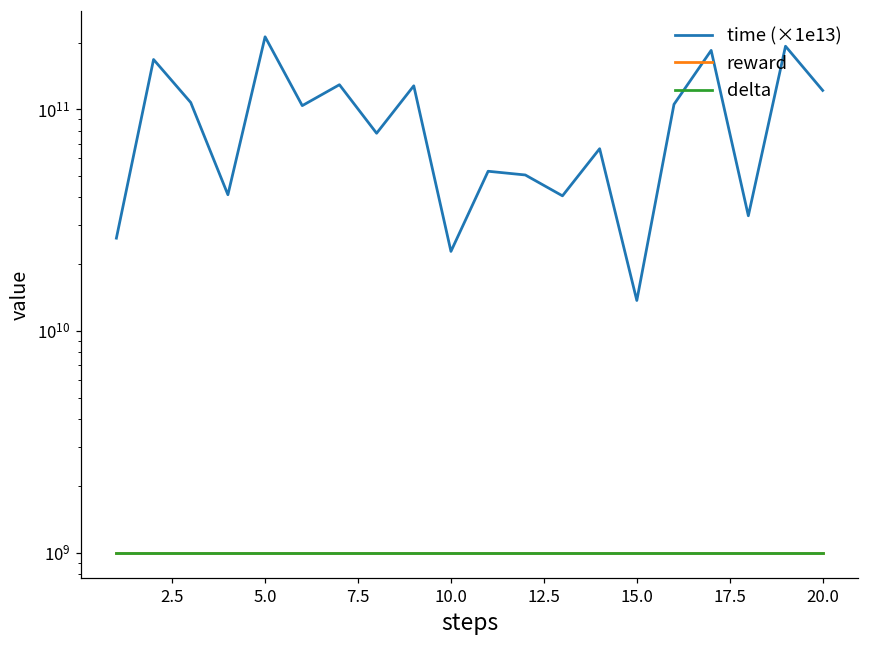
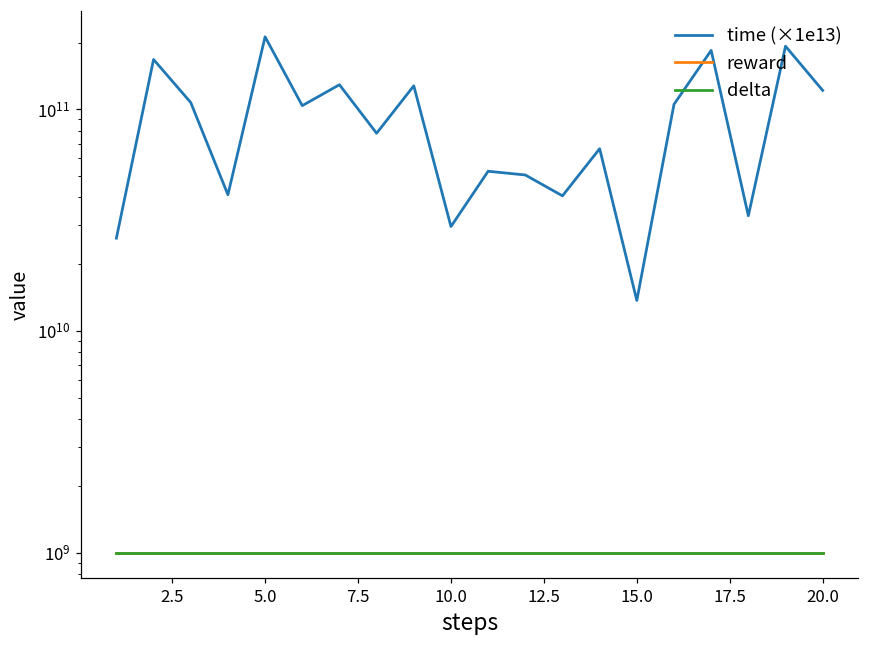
  {
    "time (×1e13)": {
      "5.0": 210000000000,
-     "10.0": 23000000000,
+     "10.0": 30000000000,
      "15.0": 14000000000,
      "20.0": 120000000000
    },
    "delta": {
      "5.0": 1000000000,
      "10.0": 1000000000,
      "15.0": 1000000000,
      "20.0": 1000000000
    }
  }
